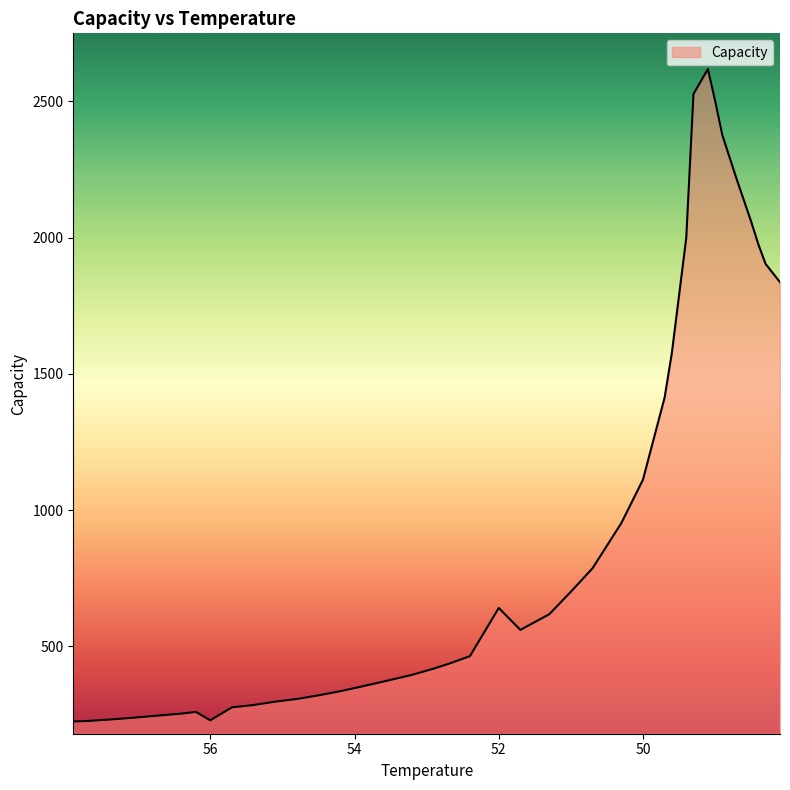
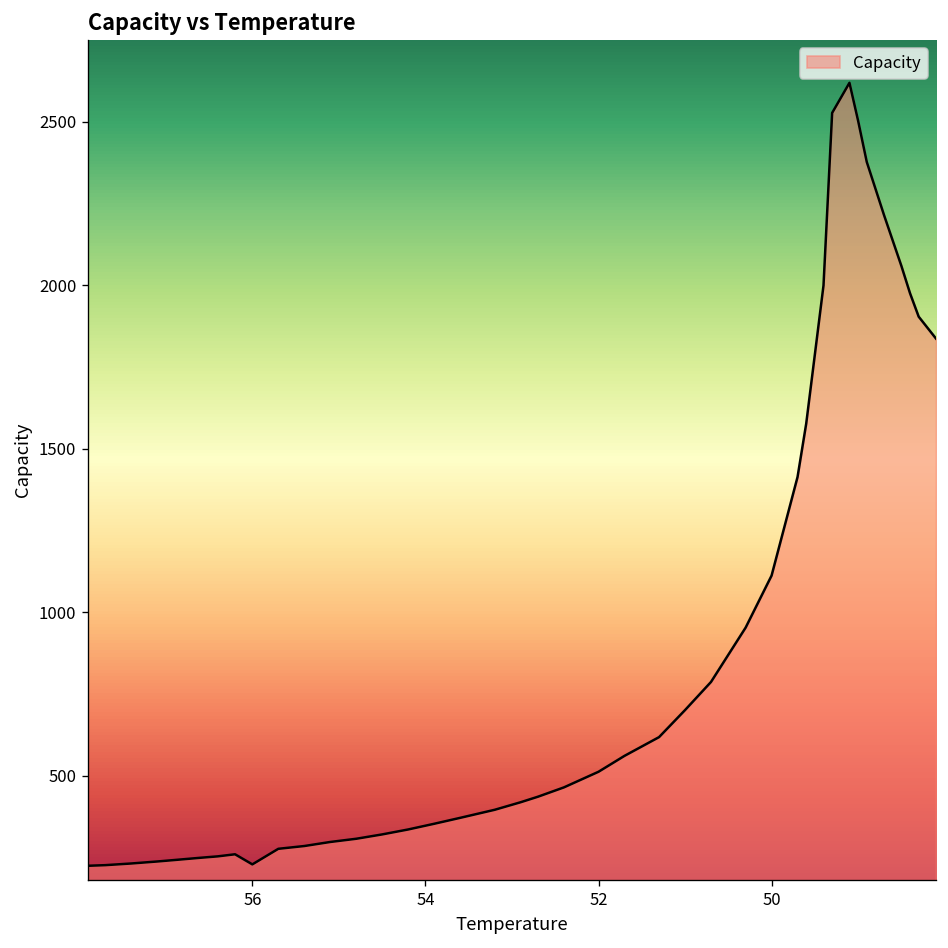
  {
    "56": 230,
-   "52": 640,
+   "52": 510,
    "50": 1110
  }
